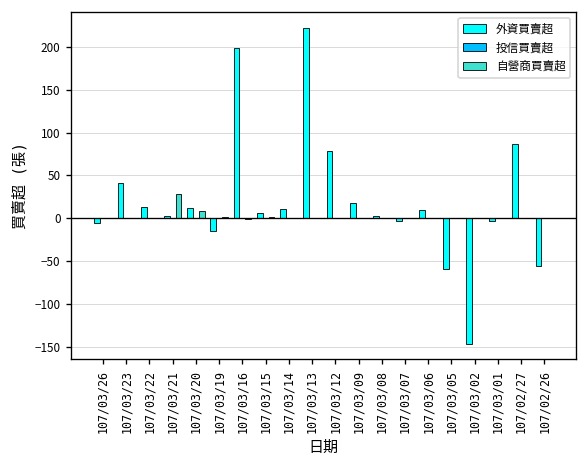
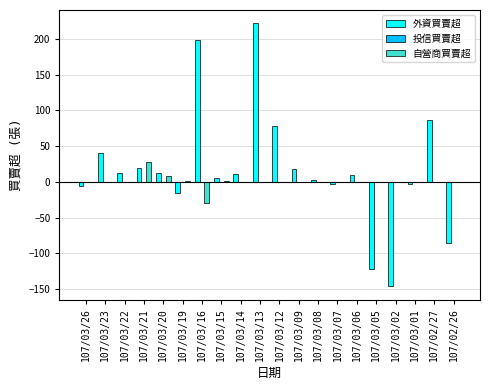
  {
    "外資買賣超": {
      "107/03/26": -10,
      "107/03/23": 40,
      "107/03/22": 10,
-     "107/03/21": 0,
+     "107/03/21": 20,
      "107/03/20": 10,
      "107/03/19": -20,
      "107/03/16": 200,
      "107/03/15": 10,
      "107/03/14": 10,
      "107/03/13": 220,
      "107/03/12": 80,
      "107/03/09": 20,
      "107/03/06": 10,
-     "107/03/05": -60,
+     "107/03/05": -120,
      "107/03/02": -150,
      "107/02/27": 90,
-     "107/02/26": -60
+     "107/02/26": -90
    },
    "投信買賣超": {
      "107/03/26": 0,
      "107/03/23": 0,
      "107/03/22": 0,
      "107/03/21": 0,
      "107/03/20": 0,
      "107/03/19": 0,
      "107/03/16": 0,
      "107/03/15": 0,
      "107/03/14": 0,
      "107/03/13": 0,
      "107/03/12": 0,
      "107/03/09": 0,
      "107/03/08": 0,
      "107/03/07": 0,
      "107/03/06": 0,
      "107/03/05": 0,
      "107/03/02": 0,
      "107/03/01": 0,
      "107/02/27": 0,
      "107/02/26": 0
    },
    "自營商買賣超": {
      "107/03/26": 0,
      "107/03/23": 0,
      "107/03/22": 0,
      "107/03/21": 30,
      "107/03/20": 10,
-     "107/03/16": 0,
+     "107/03/16": -30,
      "107/03/14": 0,
      "107/03/13": 0,
      "107/03/12": 0,
      "107/03/09": 0,
      "107/03/08": 0,
      "107/03/07": 0,
      "107/03/06": 0,
      "107/03/05": 0,
      "107/03/02": 0,
      "107/03/01": 0,
      "107/02/27": 0,
      "107/02/26": 0
    }
  }
